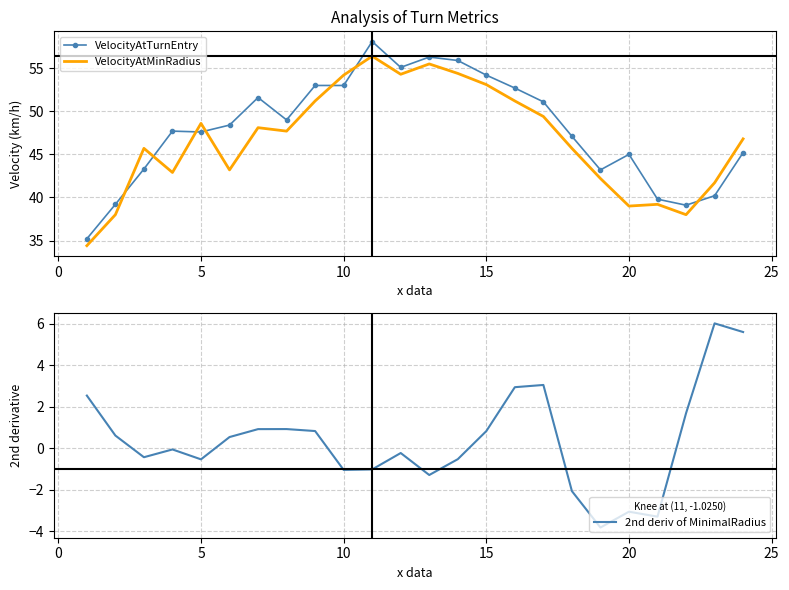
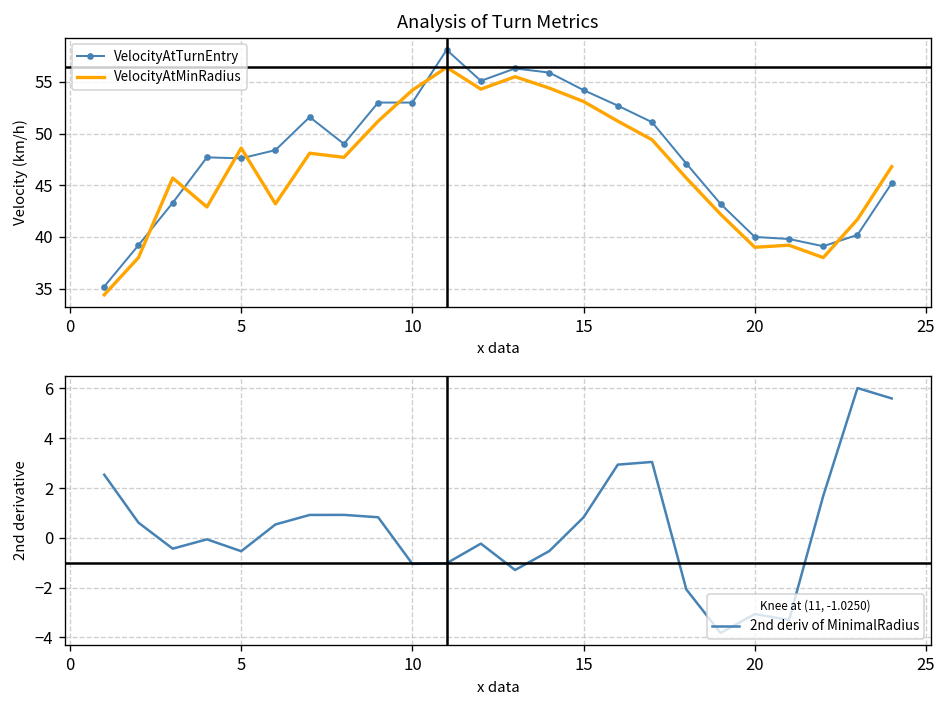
  {
    "Analysis of Turn Metrics": {
      "VelocityAtTurnEntry": {
        "5": 48,
        "10": 53,
        "15": 54,
-       "20": 45
+       "20": 40
      },
      "VelocityAtMinRadius": {
        "5": 49,
        "10": 54,
        "15": 53,
        "20": 39
      }
    }
  }
